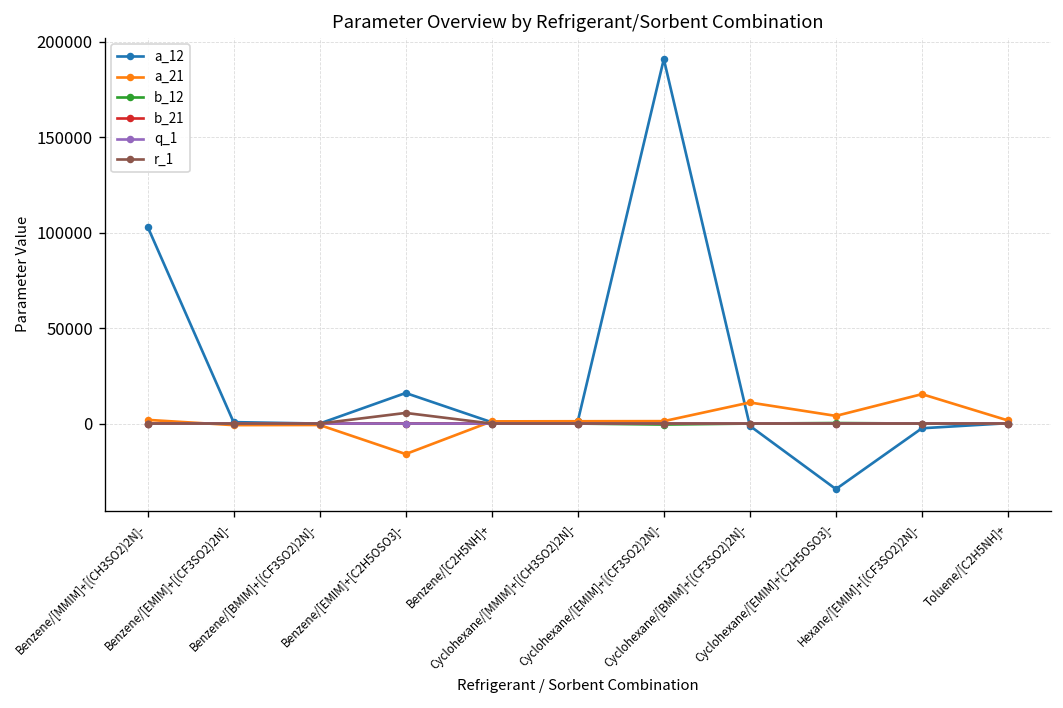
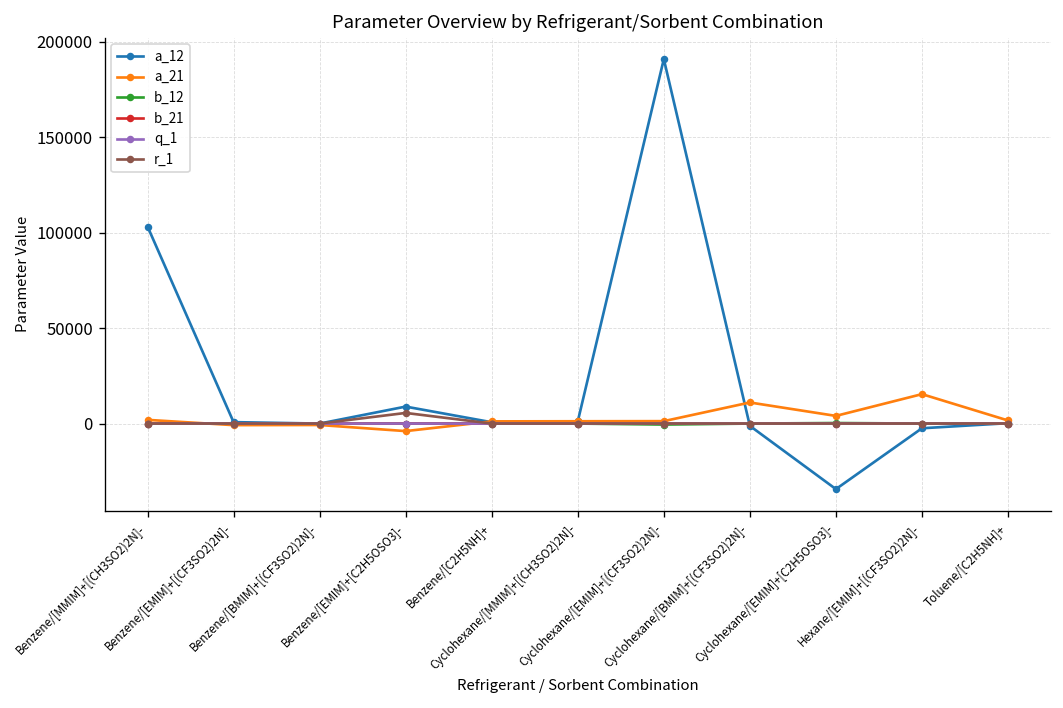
  {
    "a_12": {
      "Benzene/[MMIM]+[(CH3SO2)2N]-": 103000,
-     "Benzene/[EMIM]+[C2H5OSO3]-": 16000,
+     "Benzene/[EMIM]+[C2H5OSO3]-": 9000,
      "Cyclohexane/[EMIM]+[(CF3SO2)2N]-": 191000,
      "Cyclohexane/[EMIM]+[C2H5OSO3]-": -34000,
      "Hexane/[EMIM]+[(CF3SO2)2N]-": -2000
    },
    "a_21": {
      "Benzene/[MMIM]+[(CH3SO2)2N]-": 2000,
-     "Benzene/[EMIM]+[C2H5OSO3]-": -16000,
+     "Benzene/[EMIM]+[C2H5OSO3]-": -4000,
      "Cyclohexane/[BMIM]+[(CF3SO2)2N]-": 11000,
      "Cyclohexane/[EMIM]+[C2H5OSO3]-": 4000,
      "Hexane/[EMIM]+[(CF3SO2)2N]-": 15000
    },
    "r_1": {
      "Benzene/[EMIM]+[C2H5OSO3]-": 6000
    }
  }
